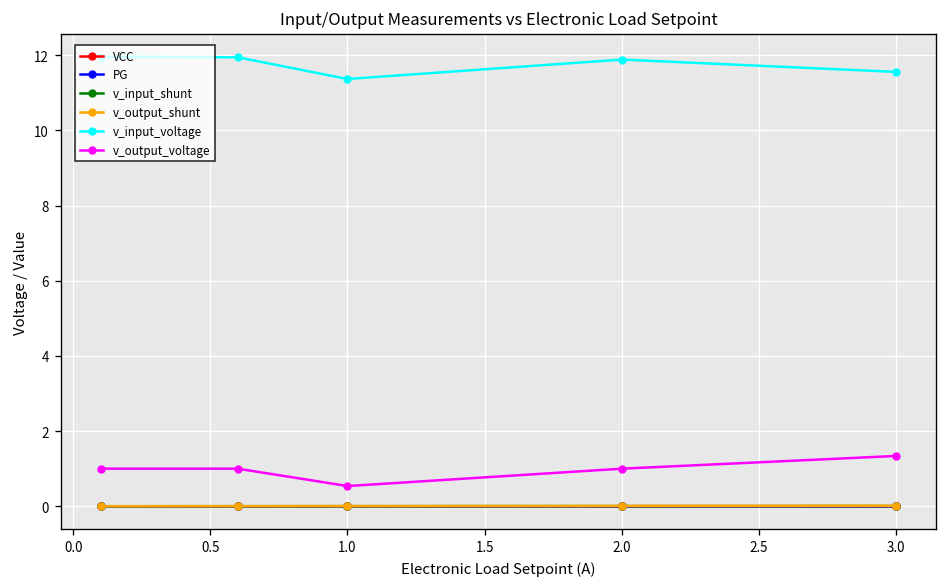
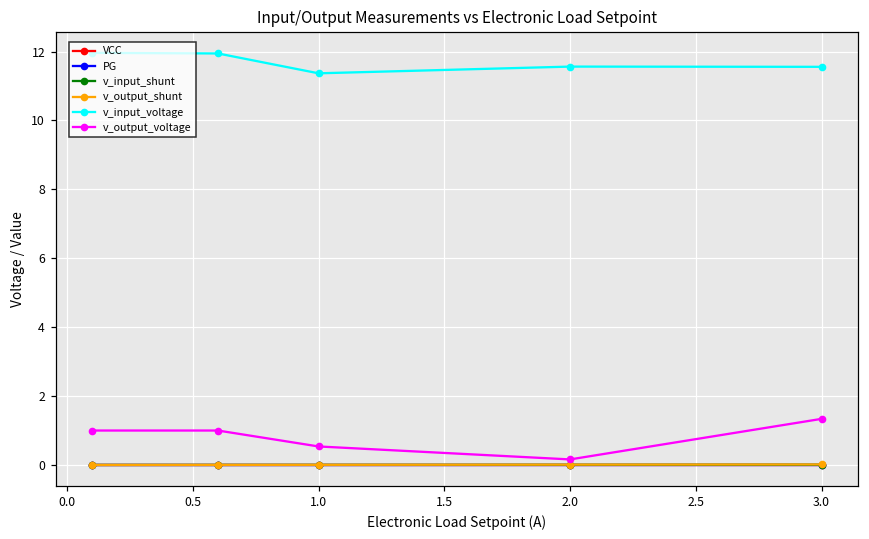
  {
    "v_input_voltage": {
      "1.0": 11.4,
-     "2.0": 11.9,
+     "2.0": 11.6,
      "3.0": 11.6
    },
    "v_output_voltage": {
      "1.0": 0.5,
-     "2.0": 1.0,
+     "2.0": 0.2,
      "3.0": 1.3
    }
  }
